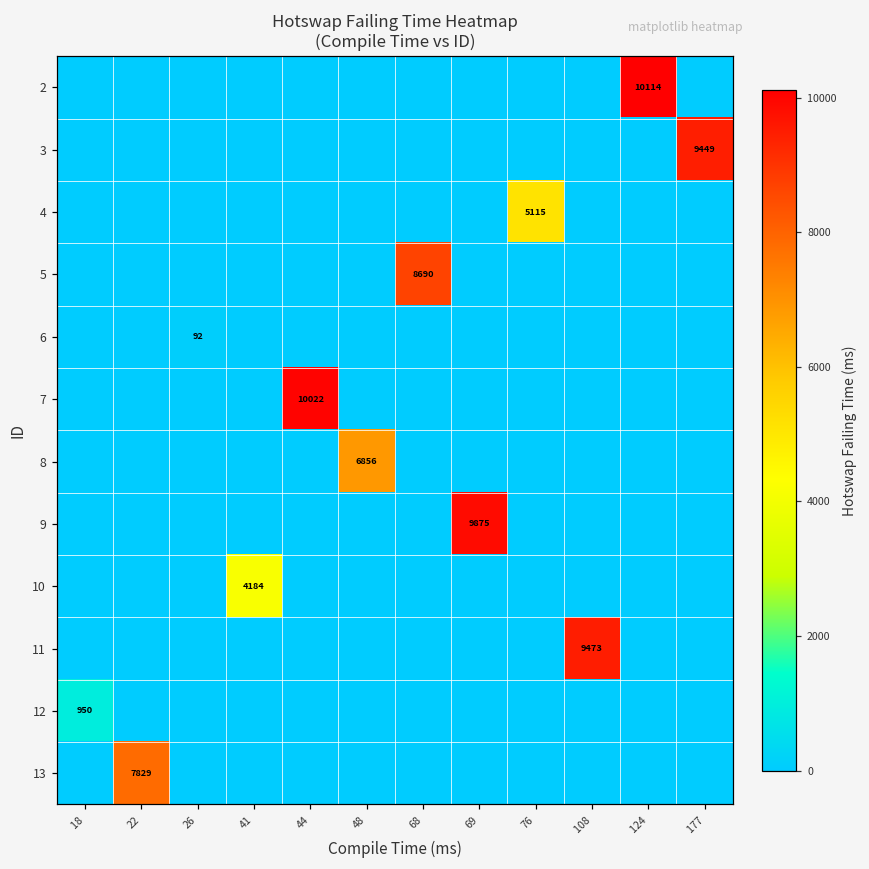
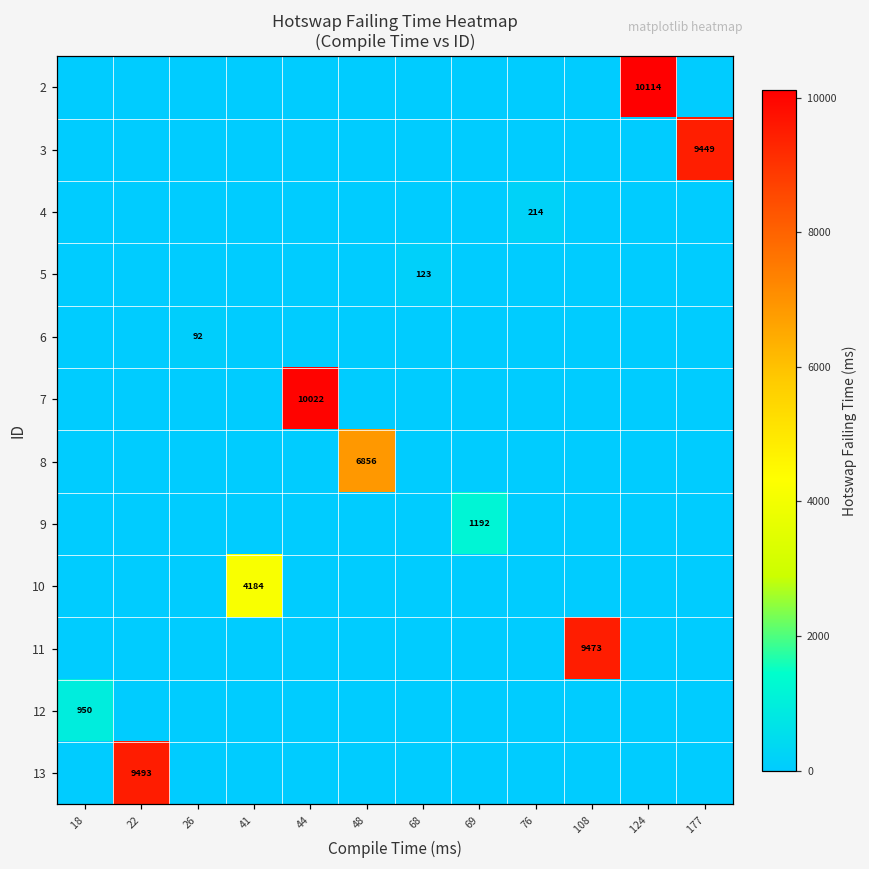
  {
    "2": {
      "124": 10114
    },
    "3": {
      "177": 9449
    },
    "4": {
-     "76": 5115
+     "76": 214
    },
    "5": {
-     "68": 8690
+     "68": 123
    },
    "6": {
      "26": 92
    },
    "7": {
      "44": 10022
    },
    "8": {
      "48": 6856
    },
    "9": {
-     "69": 9875
+     "69": 1192
    },
    "10": {
      "41": 4184
    },
    "11": {
      "108": 9473
    },
    "12": {
      "18": 950
    },
    "13": {
-     "22": 7829
+     "22": 9493
    }
  }
